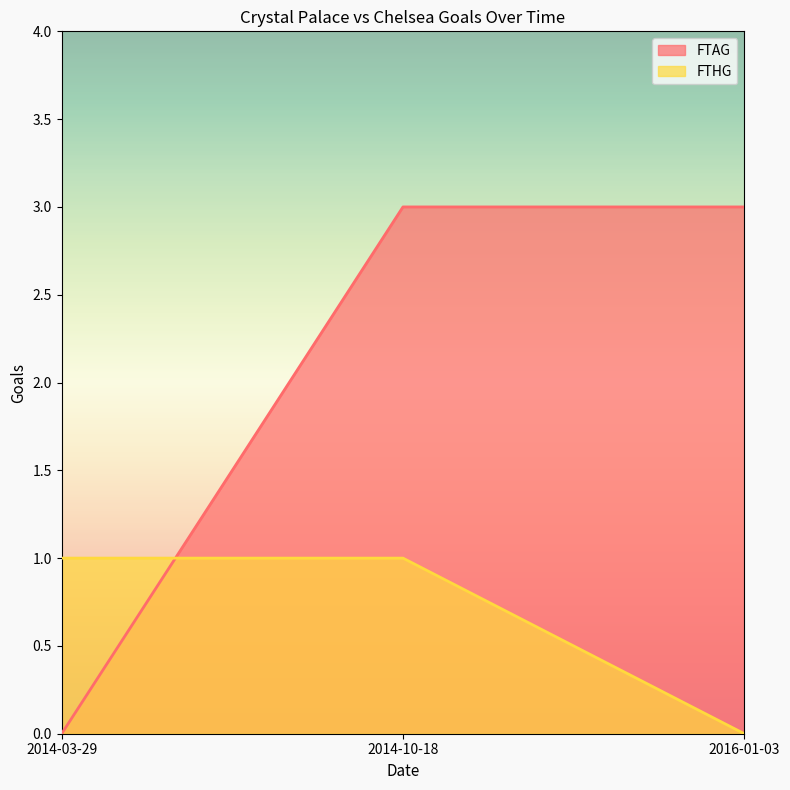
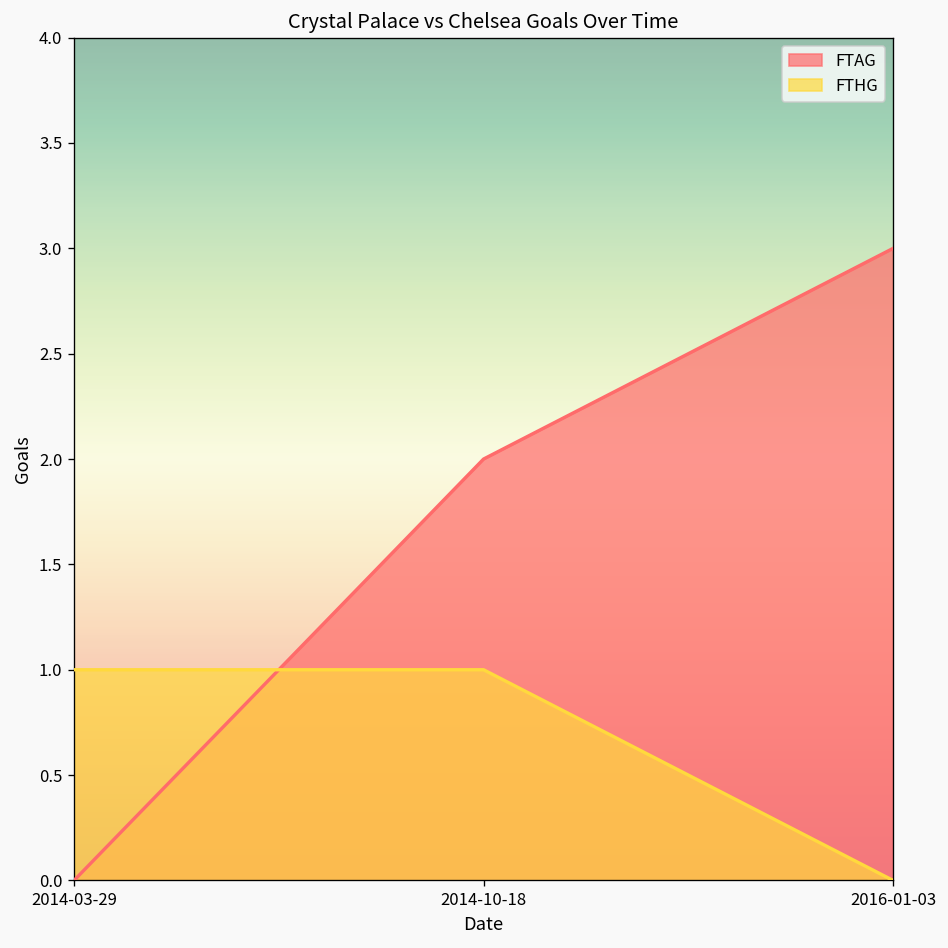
  {
    "FTAG": {
      "2014-03-29": 0,
-     "2014-10-18": 3,
+     "2014-10-18": 2,
      "2016-01-03": 3
    },
    "FTHG": {
      "2014-03-29": 1,
      "2014-10-18": 1,
      "2016-01-03": 0
    }
  }
